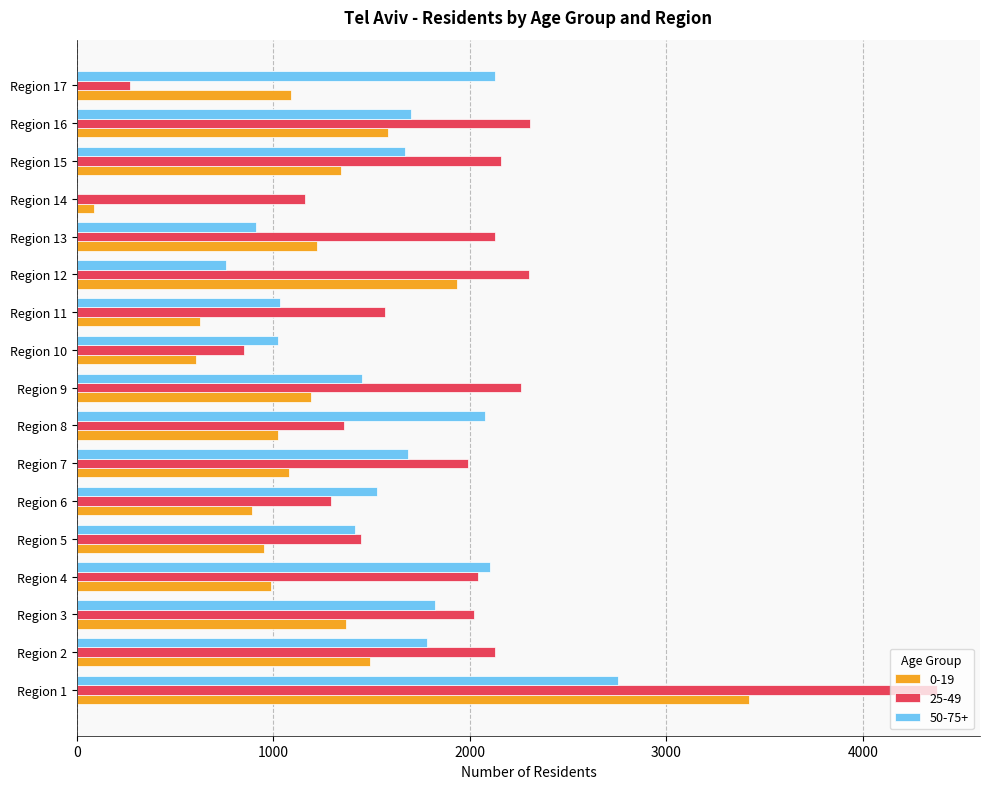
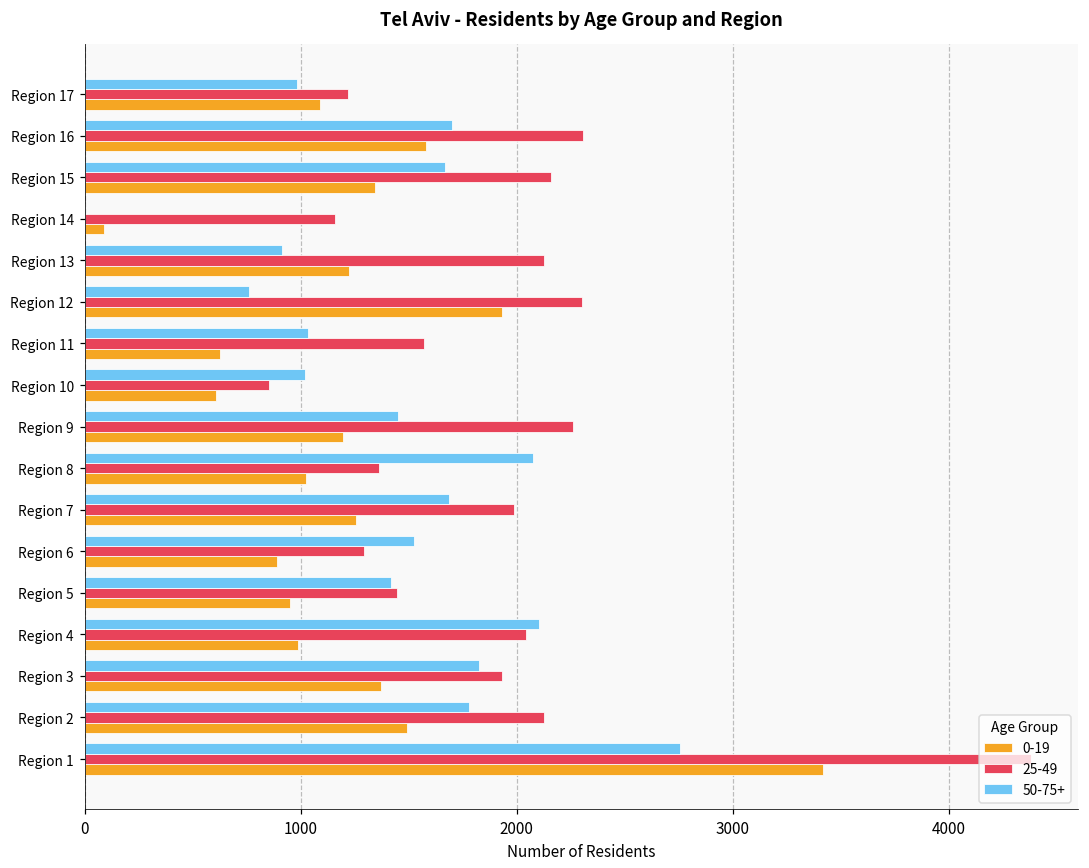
  {
    "0-19": {
      "Region 17": 1090,
      "Region 16": 1580,
      "Region 15": 1350,
      "Region 14": 90,
      "Region 13": 1220,
      "Region 12": 1930,
      "Region 11": 630,
      "Region 10": 610,
      "Region 9": 1190,
      "Region 8": 1030,
-     "Region 7": 1080,
+     "Region 7": 1250,
      "Region 6": 890,
      "Region 5": 950,
      "Region 4": 990,
      "Region 3": 1370,
      "Region 2": 1490,
      "Region 1": 3420
    },
    "25-49": {
-     "Region 17": 270,
+     "Region 17": 1220,
      "Region 16": 2310,
      "Region 15": 2160,
      "Region 14": 1160,
      "Region 13": 2130,
      "Region 12": 2300,
      "Region 11": 1570,
      "Region 10": 850,
      "Region 9": 2260,
      "Region 8": 1360,
      "Region 7": 1990,
      "Region 6": 1290,
      "Region 5": 1450,
      "Region 4": 2040,
-     "Region 3": 2020,
+     "Region 3": 1930,
      "Region 2": 2130
    },
    "50-75+": {
-     "Region 17": 2130,
+     "Region 17": 980,
      "Region 16": 1700,
      "Region 15": 1670,
      "Region 14": 0,
      "Region 13": 910,
      "Region 12": 760,
      "Region 11": 1030,
      "Region 10": 1020,
      "Region 9": 1450,
      "Region 8": 2080,
      "Region 7": 1690,
      "Region 6": 1530,
      "Region 5": 1420,
      "Region 4": 2100,
      "Region 3": 1820,
      "Region 2": 1780,
      "Region 1": 2760
    }
  }
